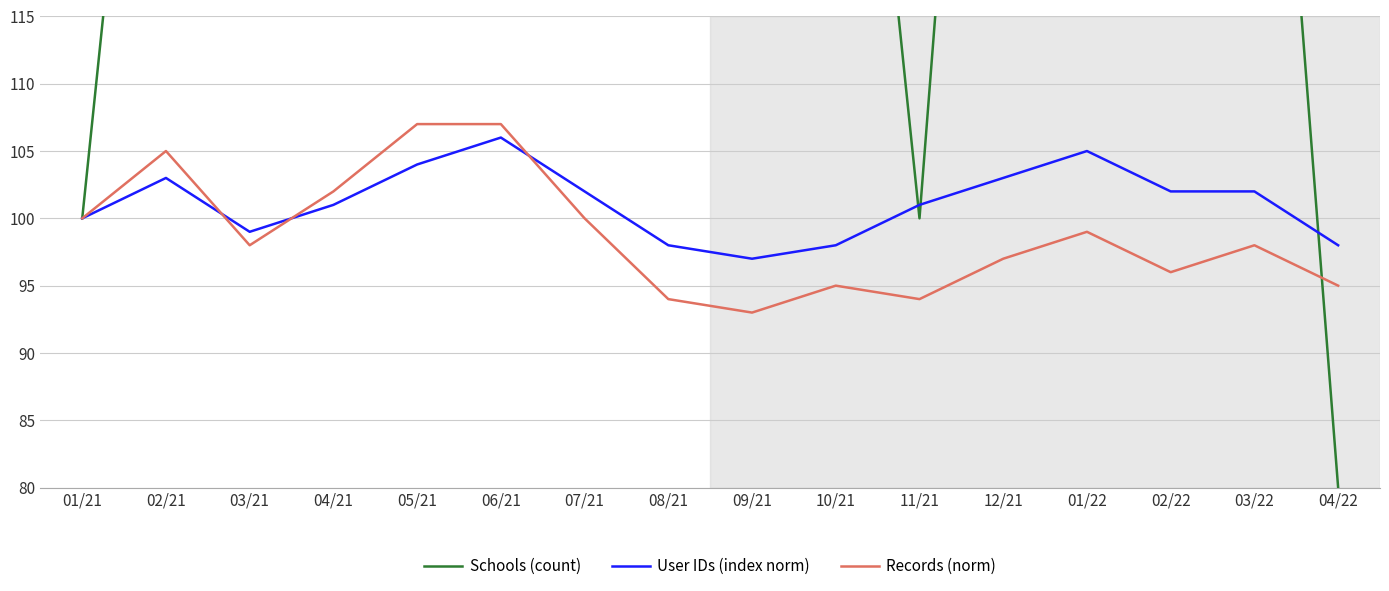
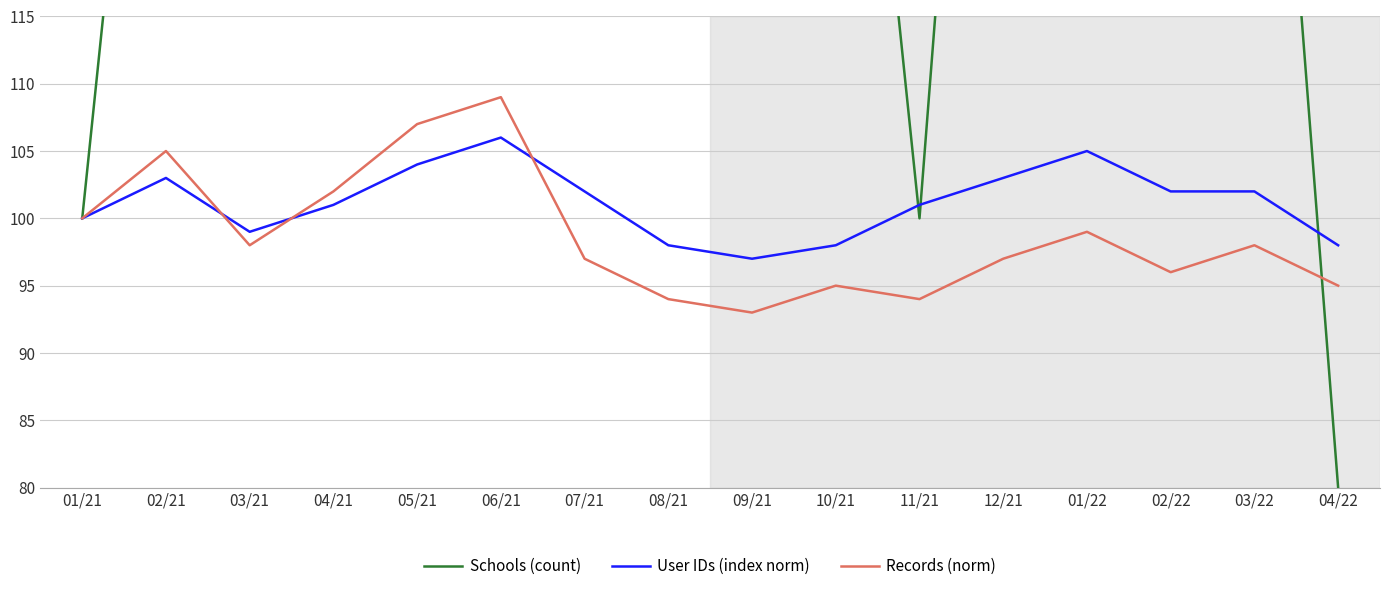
  {
    "Schools (count)": {
      "11/21": 100,
      "04/22": 80
    },
    "User IDs (index norm)": {
      "02/21": 103,
      "03/21": 99,
      "04/21": 101,
      "05/21": 104,
      "06/21": 106,
      "07/21": 102,
      "08/21": 98,
      "09/21": 97,
      "10/21": 98,
      "11/21": 101,
      "12/21": 103,
      "01/22": 105,
      "02/22": 102,
      "03/22": 102,
      "04/22": 98
    },
    "Records (norm)": {
      "02/21": 105,
      "03/21": 98,
      "04/21": 102,
      "05/21": 107,
-     "06/21": 107,
-     "07/21": 100,
+     "06/21": 109,
+     "07/21": 97,
      "08/21": 94,
      "09/21": 93,
      "10/21": 95,
      "11/21": 94,
      "12/21": 97,
      "01/22": 99,
      "02/22": 96,
      "03/22": 98,
      "04/22": 95
    }
  }
